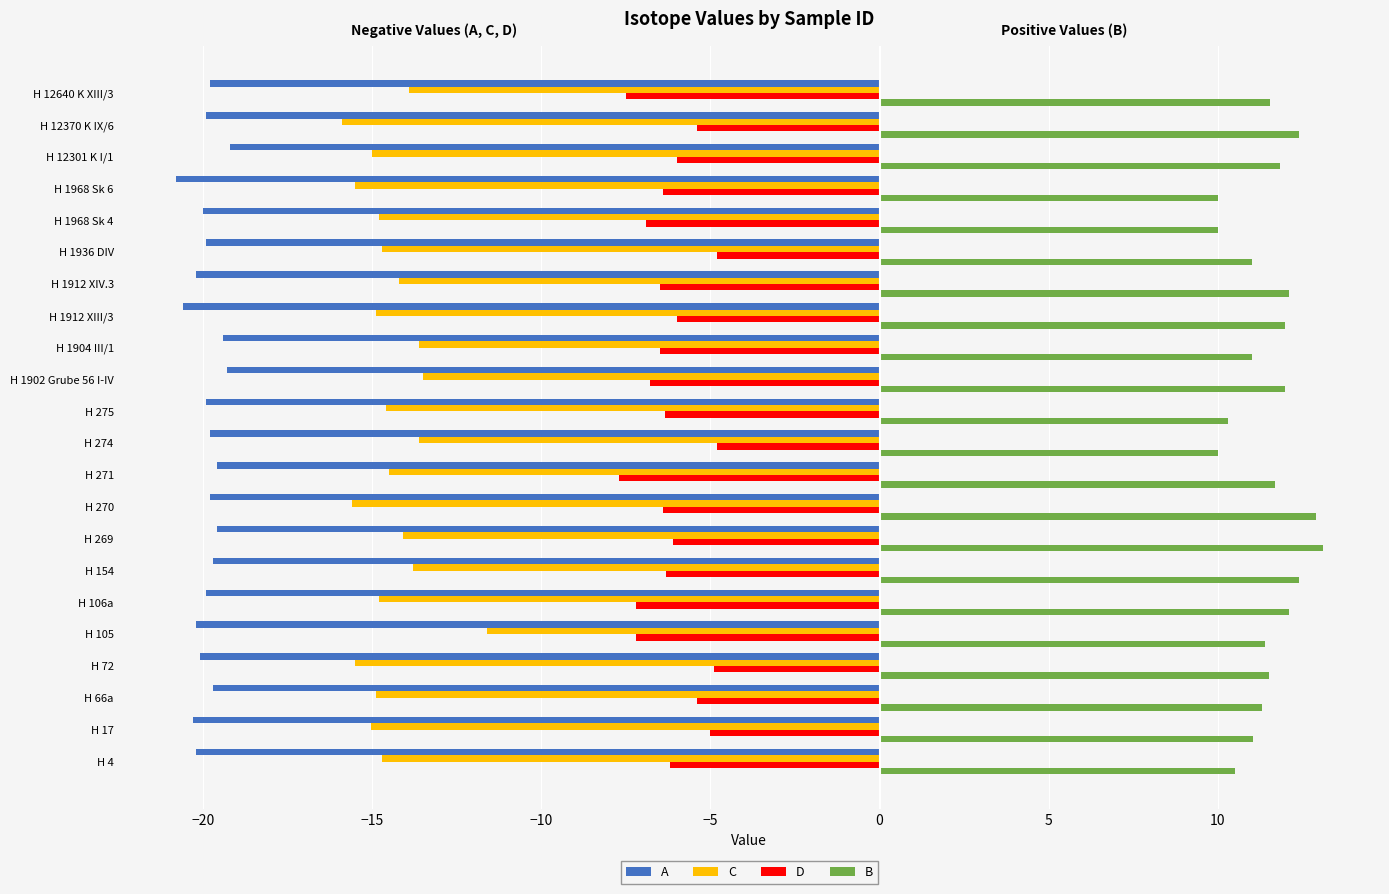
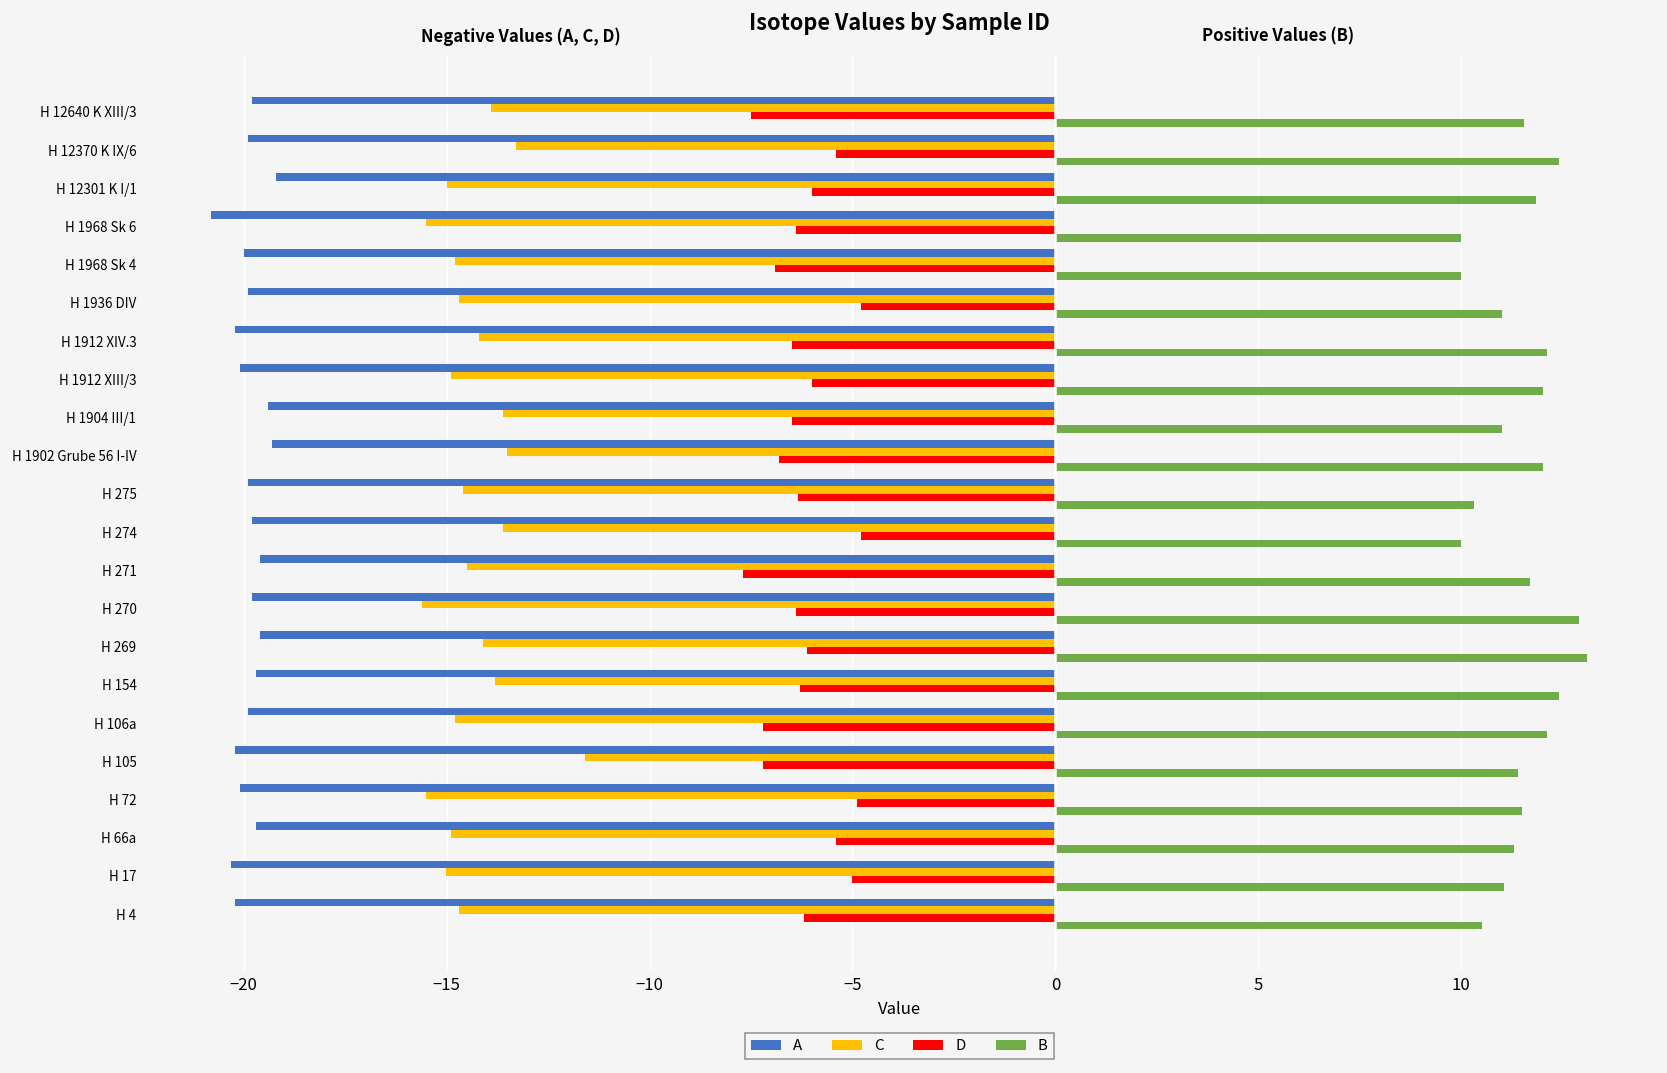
  {
    "A": {
      "H 12640 K XIII/3": -19.8,
      "H 12370 K IX/6": -19.9,
      "H 12301 K I/1": -19.2,
      "H 1968 Sk 6": -20.8,
      "H 1968 Sk 4": -20.0,
      "H 1936 DIV": -19.9,
      "H 1912 XIV.3": -20.2,
-     "H 1912 XIII/3": -20.6,
+     "H 1912 XIII/3": -20.1,
      "H 1904 III/1": -19.4,
      "H 1902 Grube 56 I-IV": -19.3,
      "H 275": -19.9,
      "H 274": -19.8,
      "H 271": -19.6,
      "H 270": -19.8,
      "H 269": -19.6,
      "H 154": -19.7,
      "H 106a": -19.9,
      "H 105": -20.2,
      "H 72": -20.1,
      "H 66a": -19.7,
      "H 17": -20.3,
      "H 4": -20.2
    },
    "C": {
      "H 12640 K XIII/3": -13.9,
-     "H 12370 K IX/6": -15.9,
+     "H 12370 K IX/6": -13.3,
      "H 12301 K I/1": -15.0,
      "H 1968 Sk 6": -15.5,
      "H 1968 Sk 4": -14.8,
      "H 1936 DIV": -14.7,
      "H 1912 XIV.3": -14.2,
      "H 1912 XIII/3": -14.9,
      "H 1904 III/1": -13.6,
      "H 1902 Grube 56 I-IV": -13.5,
      "H 275": -14.6,
      "H 274": -13.6,
      "H 271": -14.5,
      "H 270": -15.6,
      "H 269": -14.1,
      "H 154": -13.8,
      "H 106a": -14.8,
      "H 105": -11.6,
      "H 72": -15.5,
      "H 66a": -14.9,
      "H 17": -15.0,
      "H 4": -14.7
    },
    "D": {
      "H 12640 K XIII/3": -7.5,
      "H 12370 K IX/6": -5.4,
      "H 12301 K I/1": -6.0,
      "H 1968 Sk 6": -6.4,
      "H 1968 Sk 4": -6.9,
      "H 1936 DIV": -4.8,
      "H 1912 XIV.3": -6.5,
      "H 1912 XIII/3": -6.0,
      "H 1904 III/1": -6.5,
      "H 1902 Grube 56 I-IV": -6.8,
      "H 275": -6.3,
      "H 274": -4.8,
      "H 271": -7.7,
      "H 270": -6.4,
      "H 269": -6.1,
      "H 154": -6.3,
      "H 106a": -7.2,
      "H 105": -7.2,
      "H 72": -4.9,
      "H 66a": -5.4,
      "H 17": -5.0,
      "H 4": -6.2
    },
    "B": {
      "H 12640 K XIII/3": 11.5,
      "H 12370 K IX/6": 12.4,
      "H 12301 K I/1": 11.9,
      "H 1968 Sk 6": 10.0,
      "H 1968 Sk 4": 10.0,
      "H 1936 DIV": 11.0,
      "H 1912 XIV.3": 12.1,
      "H 1912 XIII/3": 12.0,
      "H 1904 III/1": 11.0,
      "H 1902 Grube 56 I-IV": 12.0,
      "H 275": 10.3,
      "H 274": 10.0,
      "H 271": 11.7,
      "H 270": 12.9,
      "H 269": 13.1,
      "H 154": 12.4,
      "H 106a": 12.1,
      "H 105": 11.4,
      "H 72": 11.5,
      "H 66a": 11.3,
      "H 17": 11.0,
      "H 4": 10.5
    }
  }
